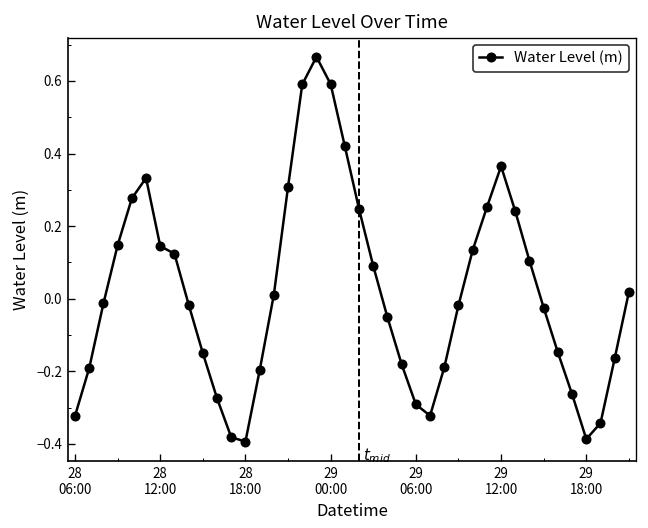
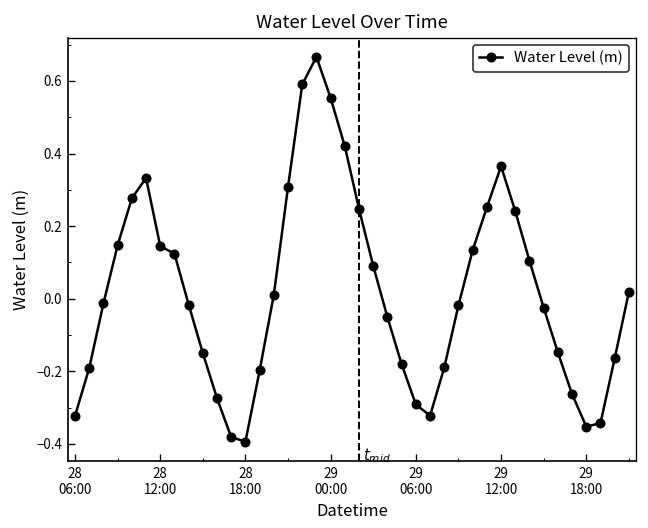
  {
    "28 06:00": -0.32,
    "28 12:00": 0.14,
    "28 18:00": -0.39,
-   "29 00:00": 0.59,
+   "29 00:00": 0.55,
    "29 06:00": -0.29,
    "29 12:00": 0.37,
-   "29 18:00": -0.39
+   "29 18:00": -0.35
  }
